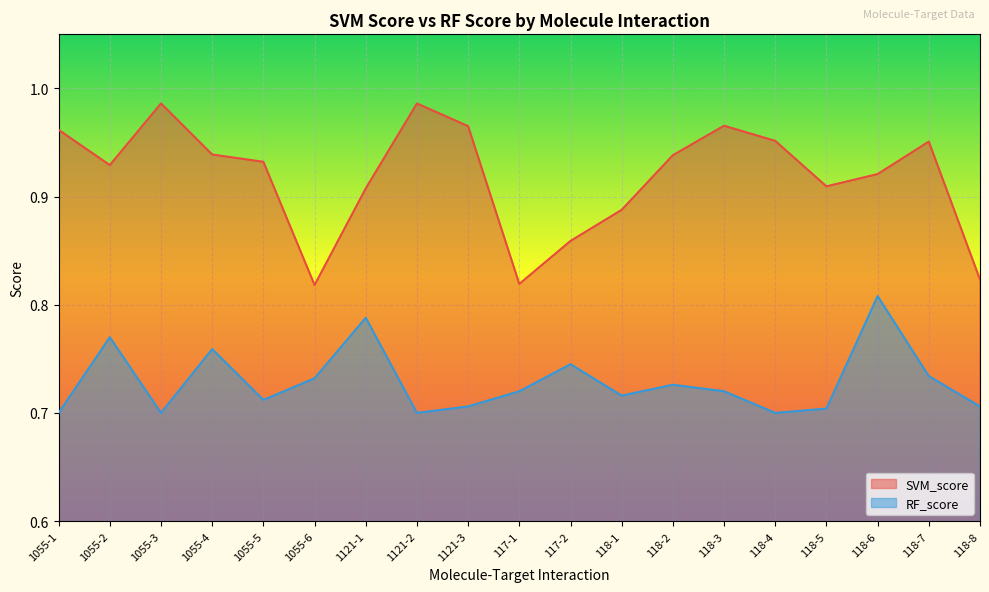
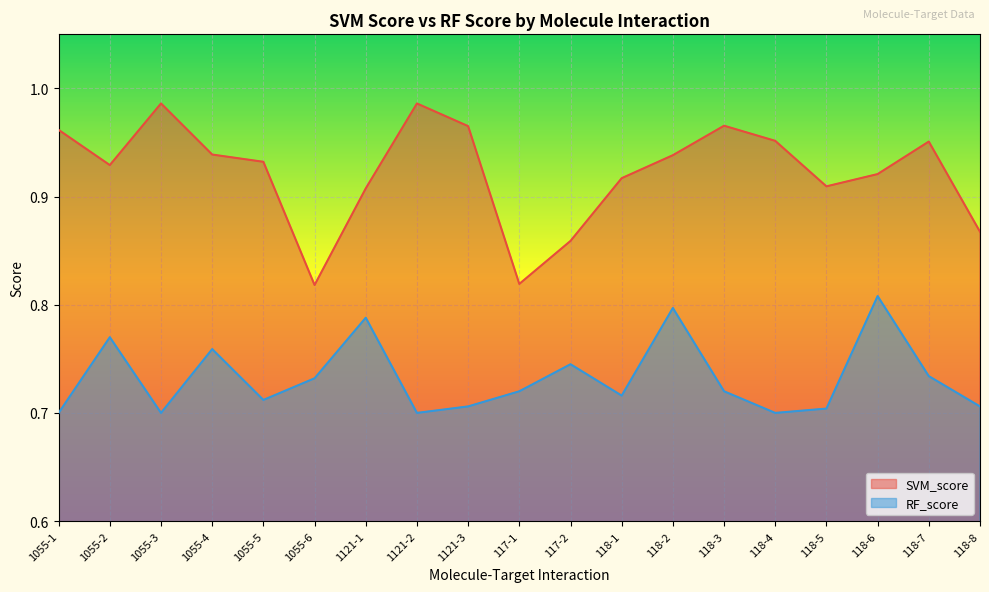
  {
    "SVM_score": {
      "1055-1": 0.962,
      "1055-2": 0.929,
      "1055-3": 0.986,
      "1055-4": 0.939,
      "1055-5": 0.932,
      "1055-6": 0.818,
      "1121-1": 0.908,
      "1121-2": 0.986,
      "1121-3": 0.965,
      "117-1": 0.819,
      "117-2": 0.859,
-     "118-1": 0.888,
+     "118-1": 0.917,
      "118-2": 0.938,
      "118-3": 0.966,
      "118-4": 0.952,
      "118-5": 0.909,
      "118-6": 0.921,
      "118-7": 0.951,
-     "118-8": 0.823
+     "118-8": 0.867
    },
    "RF_score": {
      "1055-1": 0.700,
      "1055-2": 0.770,
      "1055-3": 0.700,
      "1055-4": 0.759,
      "1055-5": 0.712,
      "1055-6": 0.732,
      "1121-1": 0.788,
      "1121-2": 0.700,
      "1121-3": 0.706,
      "117-1": 0.720,
      "117-2": 0.745,
      "118-1": 0.716,
-     "118-2": 0.726,
+     "118-2": 0.797,
      "118-3": 0.720,
      "118-4": 0.700,
      "118-5": 0.704,
      "118-6": 0.808,
      "118-7": 0.734,
      "118-8": 0.706
    }
  }
